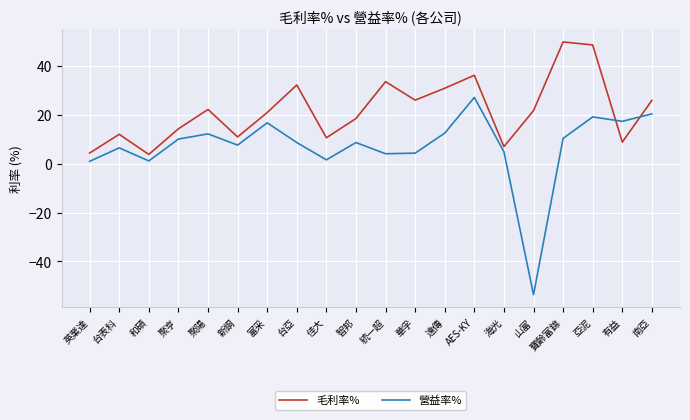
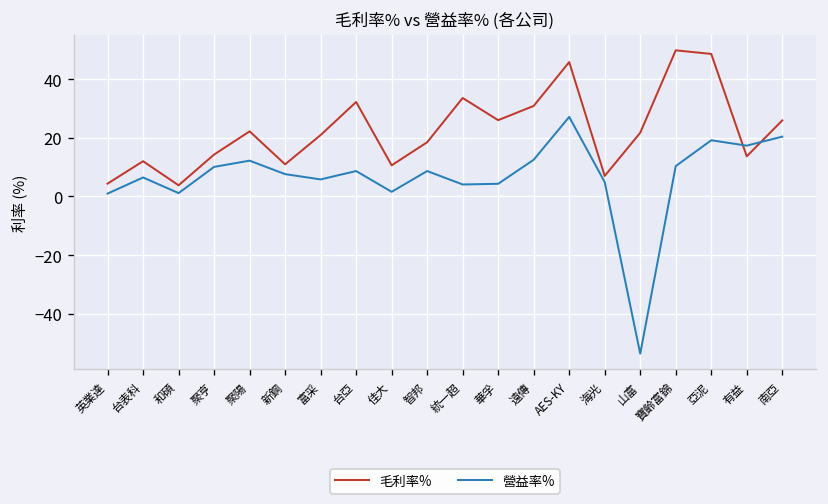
  {
    "毛利率%": {
      "英業達": 4,
      "台表科": 12,
      "和碩": 4,
      "聚亨": 14,
      "聚陽": 22,
      "新鋼": 11,
      "富采": 21,
      "台亞": 32,
      "佳大": 11,
      "智邦": 18,
      "統一超": 34,
      "華孚": 26,
      "遠傳": 31,
-     "AES-KY": 36,
+     "AES-KY": 46,
      "海光": 7,
      "山富": 22,
      "寶齡富錦": 50,
      "亞泥": 49,
-     "有益": 9,
+     "有益": 14,
      "南亞": 26
    },
    "營益率%": {
      "英業達": 1,
      "台表科": 6,
      "和碩": 1,
      "聚亨": 10,
      "聚陽": 12,
      "新鋼": 8,
-     "富采": 17,
+     "富采": 6,
      "台亞": 9,
      "佳大": 2,
      "智邦": 9,
      "統一超": 4,
      "華孚": 4,
      "遠傳": 12,
      "AES-KY": 27,
      "海光": 5,
      "山富": -54,
      "寶齡富錦": 10,
      "亞泥": 19,
      "有益": 17,
      "南亞": 20
    }
  }
